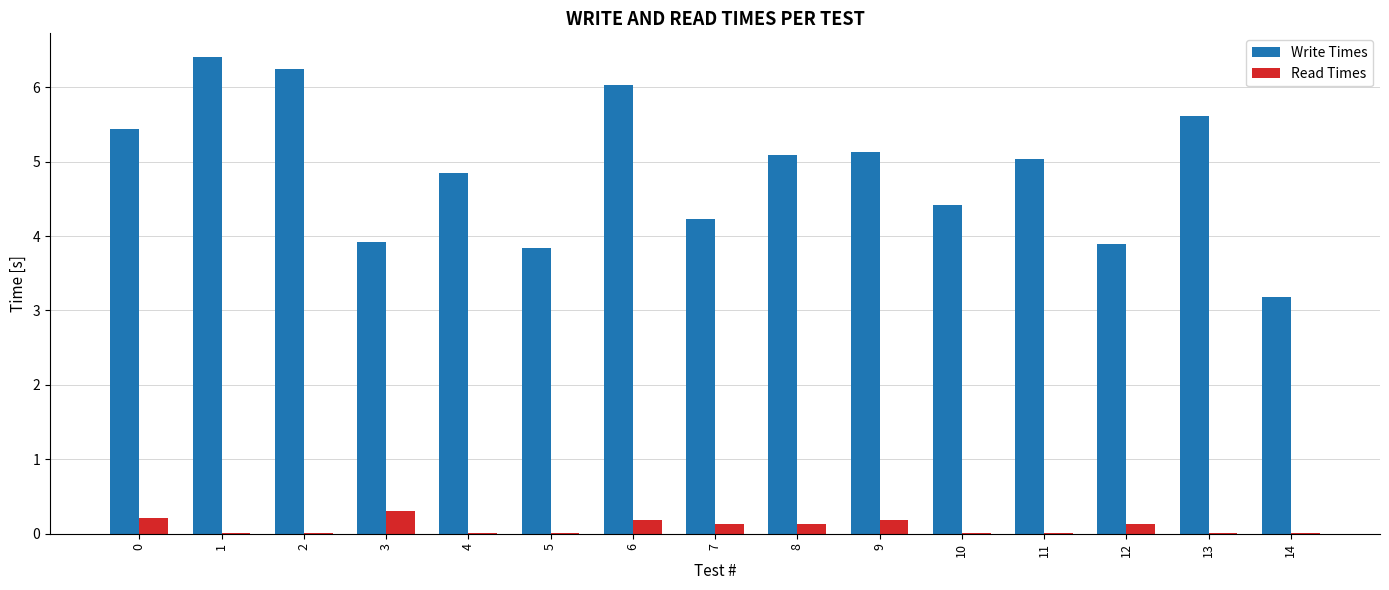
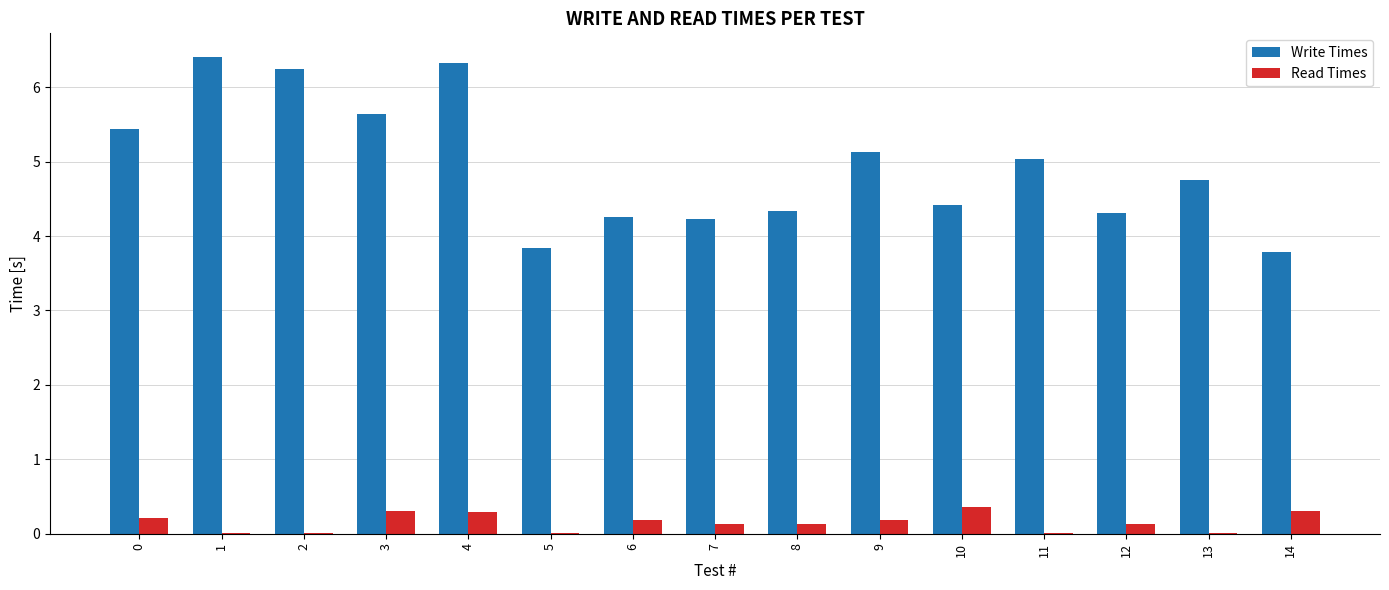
  {
    "Write Times": {
      "0": 5.4,
      "1": 6.4,
      "2": 6.2,
-     "3": 3.9,
-     "4": 4.9,
+     "3": 5.6,
+     "4": 6.3,
      "5": 3.8,
-     "6": 6.0,
+     "6": 4.3,
      "7": 4.2,
-     "8": 5.1,
+     "8": 4.3,
      "9": 5.1,
      "10": 4.4,
      "11": 5.0,
-     "12": 3.9,
-     "13": 5.6,
-     "14": 3.2
+     "12": 4.3,
+     "13": 4.7,
+     "14": 3.8
    },
    "Read Times": {
      "0": 0.2,
      "3": 0.3,
-     "4": 0.0,
+     "4": 0.3,
      "6": 0.2,
      "7": 0.1,
      "8": 0.1,
      "9": 0.2,
-     "10": 0.0,
+     "10": 0.4,
      "12": 0.1,
-     "14": 0.0
+     "14": 0.3
    }
  }
